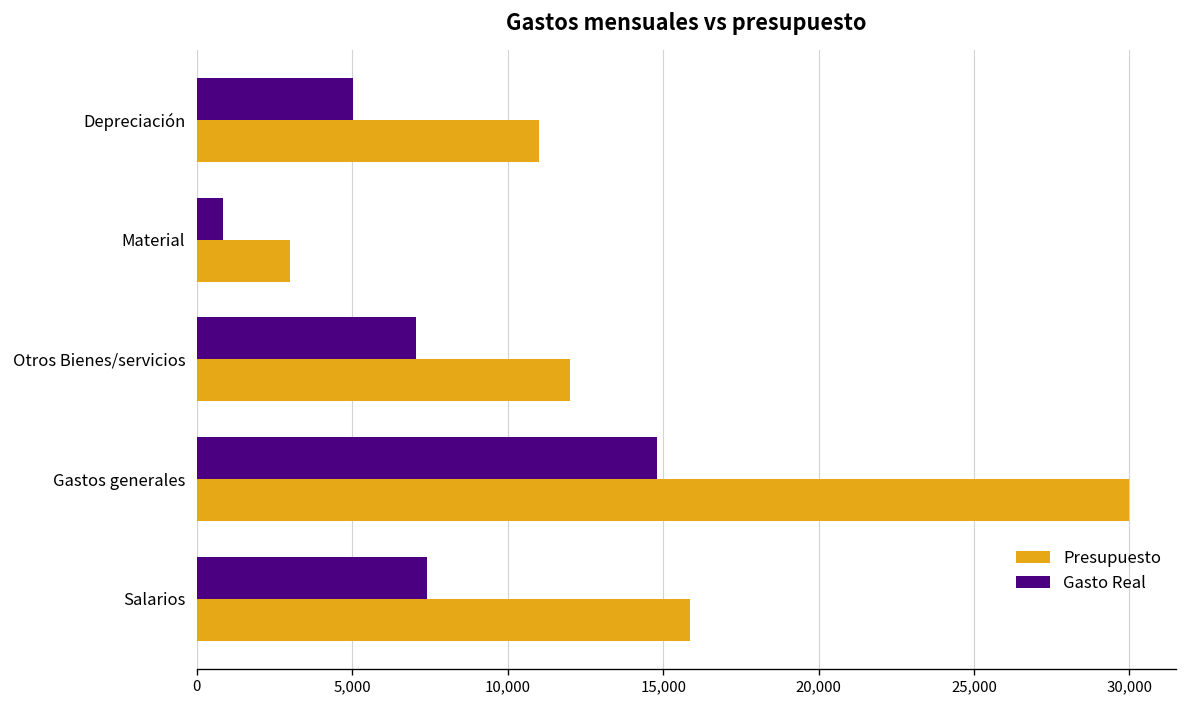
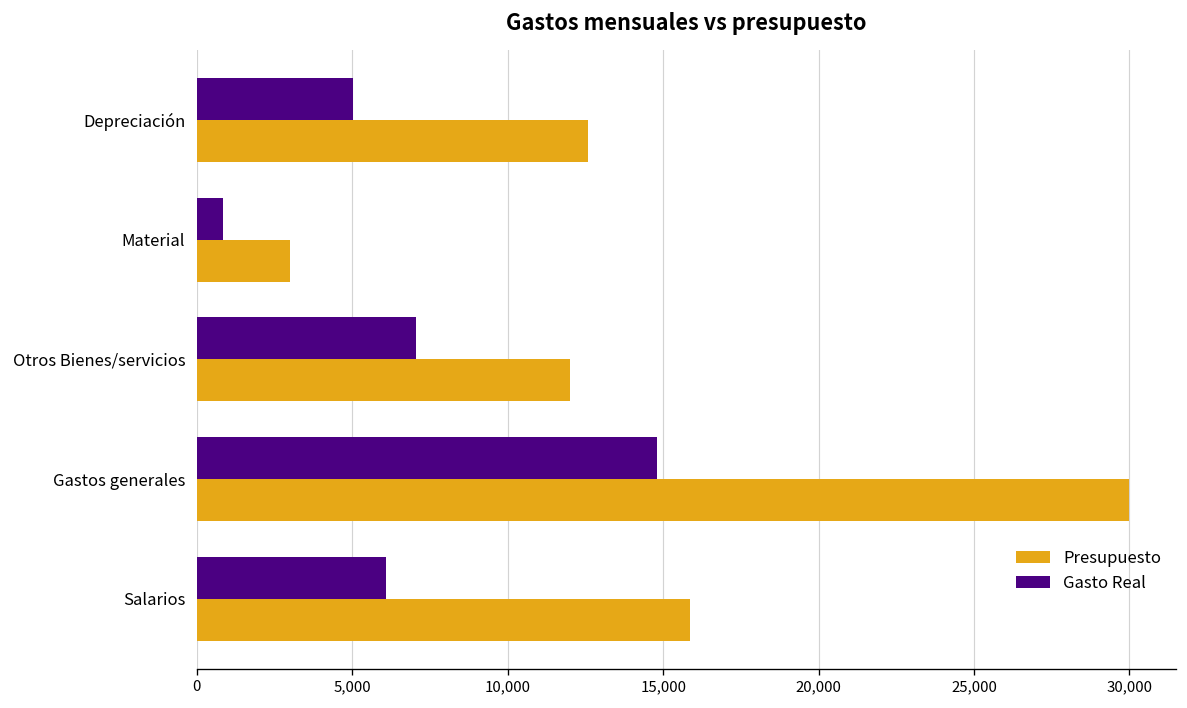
  {
    "Presupuesto": {
-     "Depreciación": "11,000",
+     "Depreciación": "12,600",
      "Material": "3,000",
      "Otros Bienes/servicios": "12,000",
      "Gastos generales": "30,000",
      "Salarios": "15,900"
    },
    "Gasto Real": {
      "Depreciación": "5,000",
      "Material": "800",
      "Otros Bienes/servicios": "7,000",
      "Gastos generales": "14,800",
-     "Salarios": "7,400"
+     "Salarios": "6,100"
    }
  }
